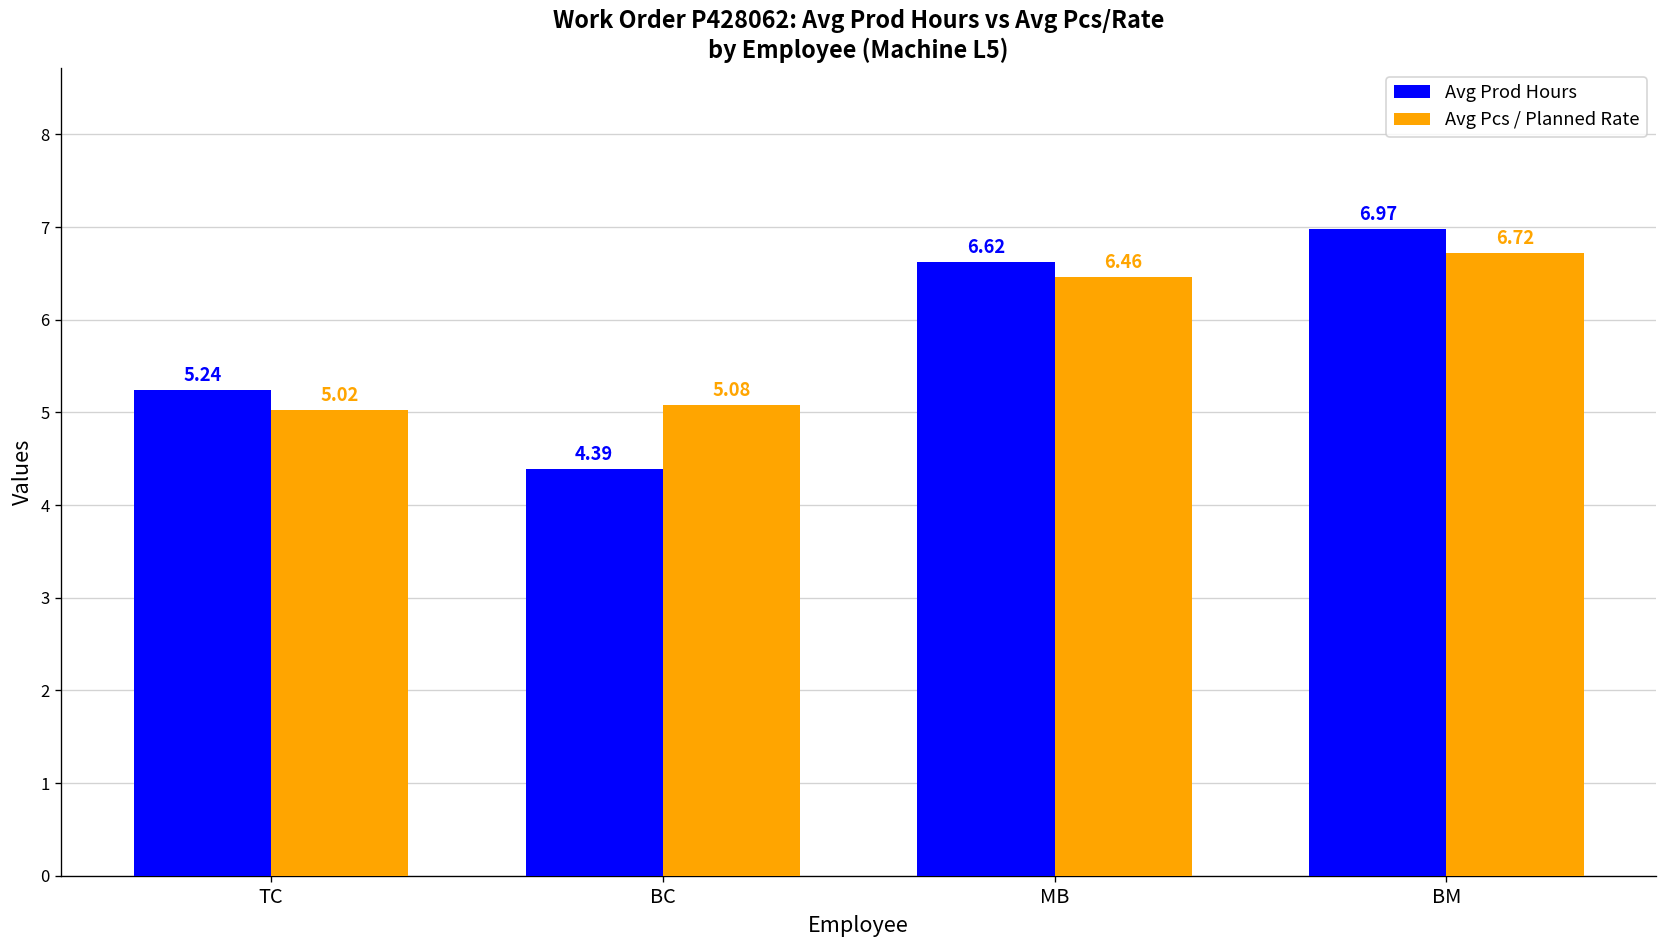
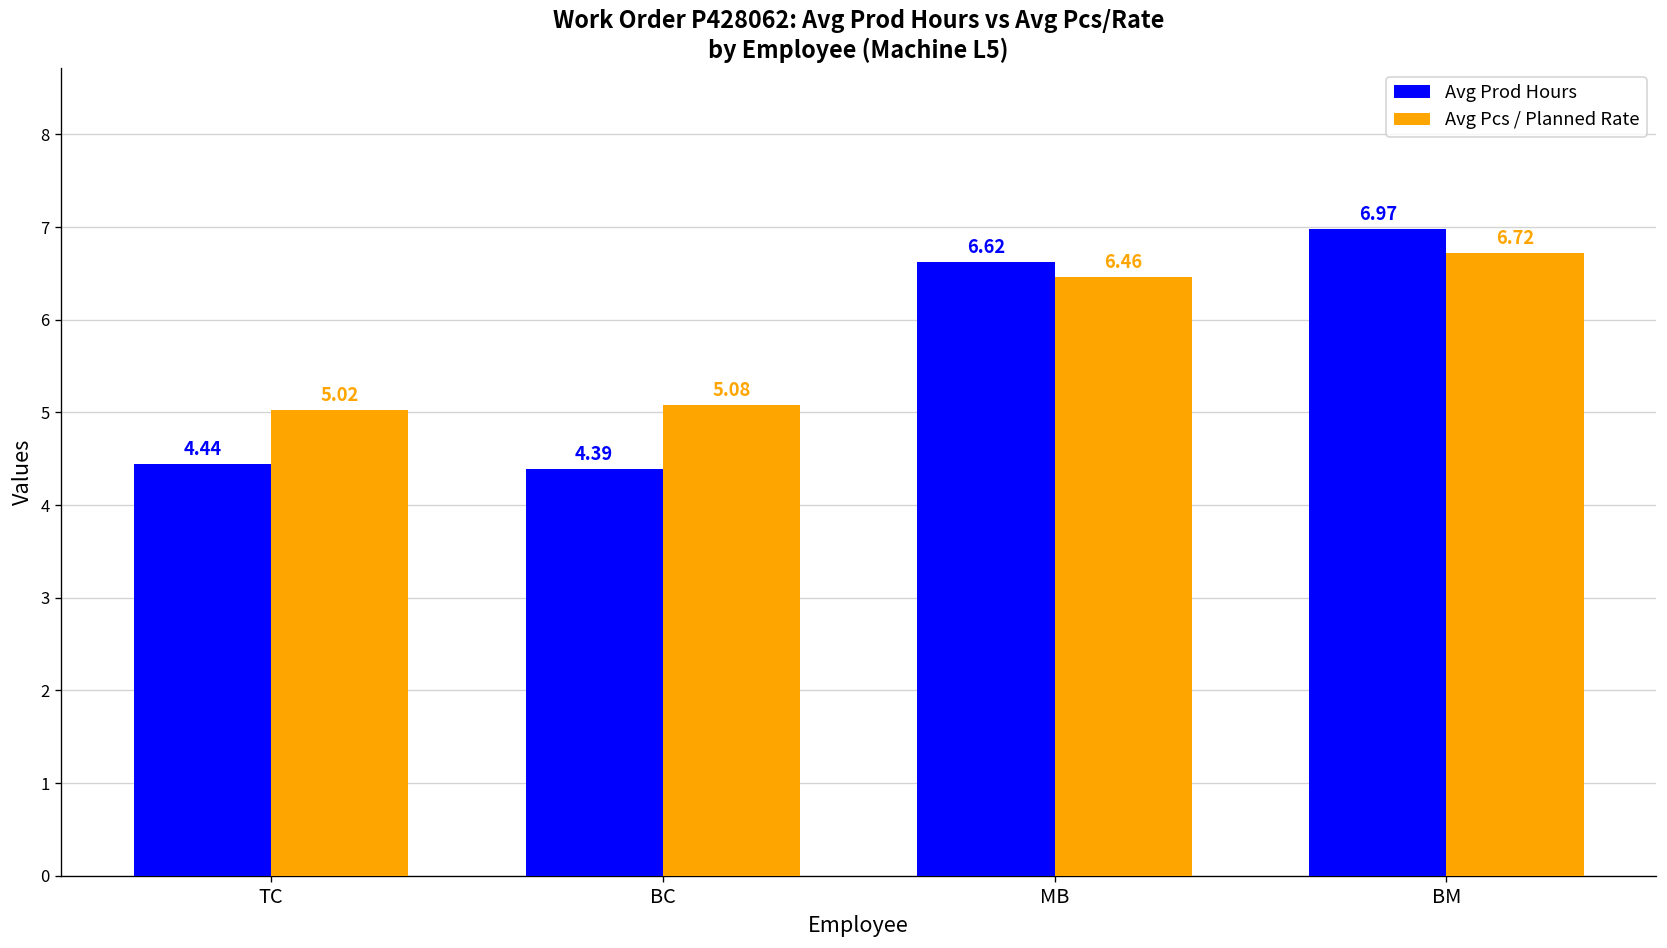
  {
    "Avg Prod Hours": {
-     "TC": 5.24,
+     "TC": 4.44,
      "BC": 4.39,
      "MB": 6.62,
      "BM": 6.97
    },
    "Avg Pcs / Planned Rate": {
      "TC": 5.02,
      "BC": 5.08,
      "MB": 6.46,
      "BM": 6.72
    }
  }
